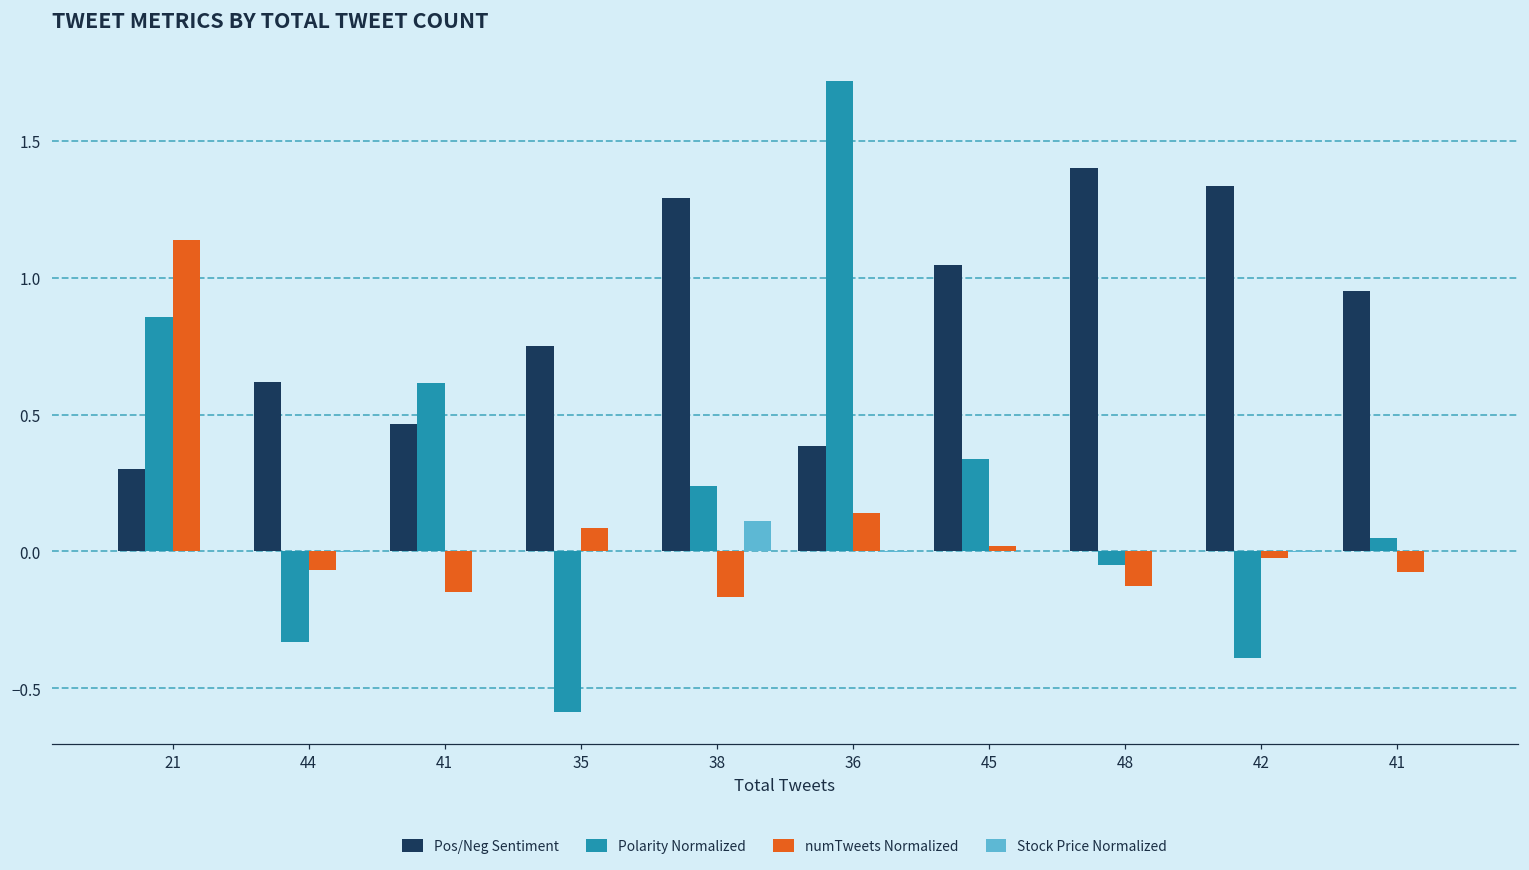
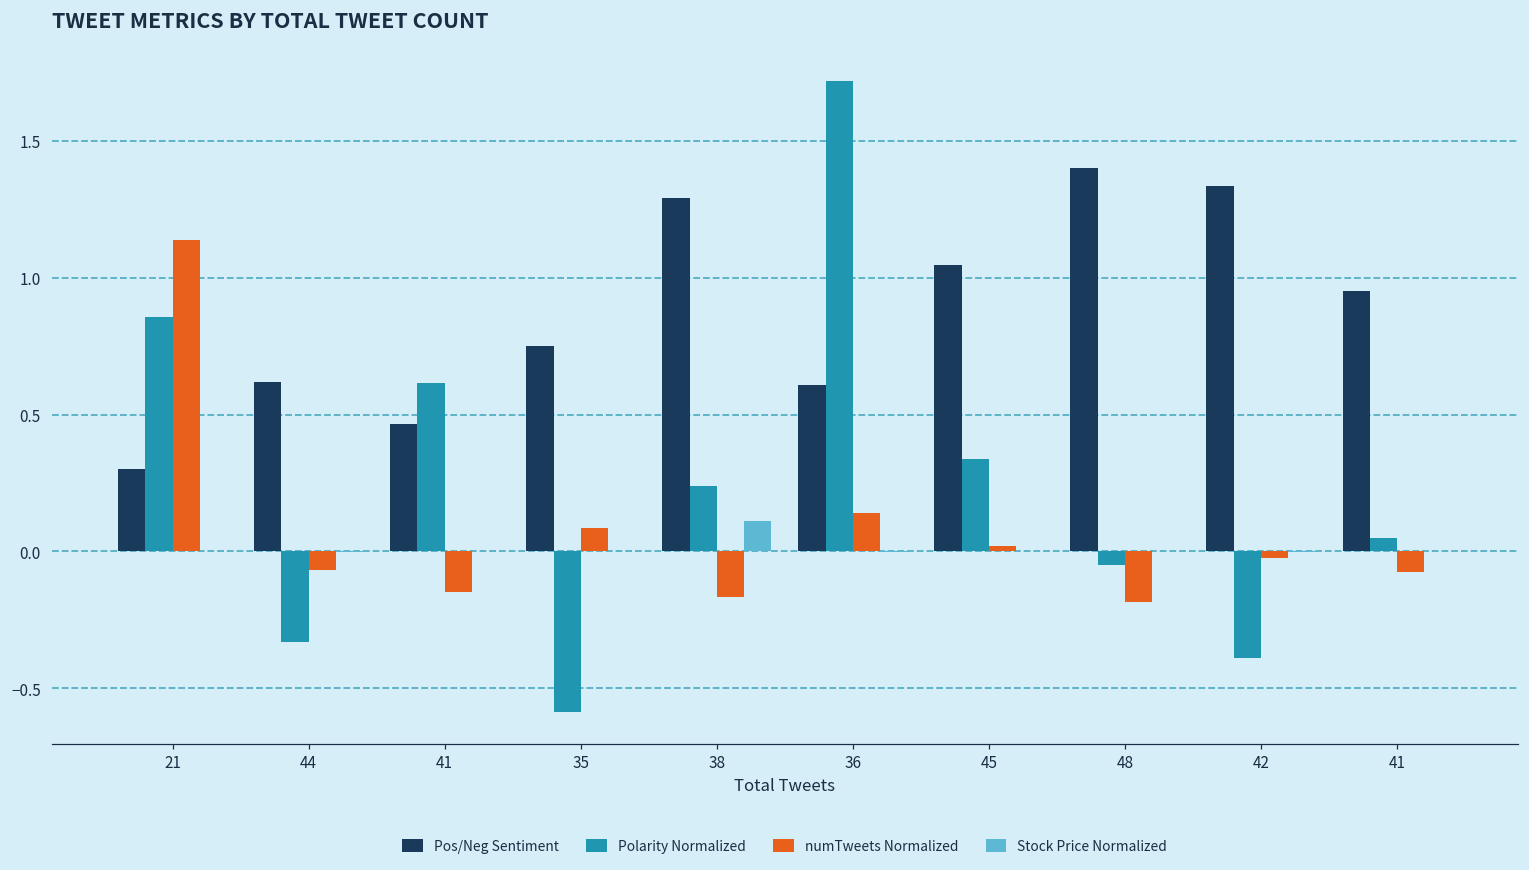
  {
    "Pos/Neg Sentiment": {
      "21": 0.30,
      "44": 0.62,
      "35": 0.75,
      "38": 1.29,
-     "36": 0.38,
+     "36": 0.61,
      "45": 1.05,
      "48": 1.40,
      "42": 1.33
    },
    "Polarity Normalized": {
      "21": 0.85,
      "44": -0.33,
      "35": -0.59,
      "38": 0.24,
      "36": 1.72,
      "45": 0.34,
      "48": -0.05,
      "42": -0.39
    },
    "numTweets Normalized": {
      "21": 1.14,
      "44": -0.07,
      "35": 0.09,
      "38": -0.17,
      "36": 0.14,
      "45": 0.02,
-     "48": -0.13,
+     "48": -0.19,
      "42": -0.02
    },
    "Stock Price Normalized": {
      "38": 0.11
    }
  }
